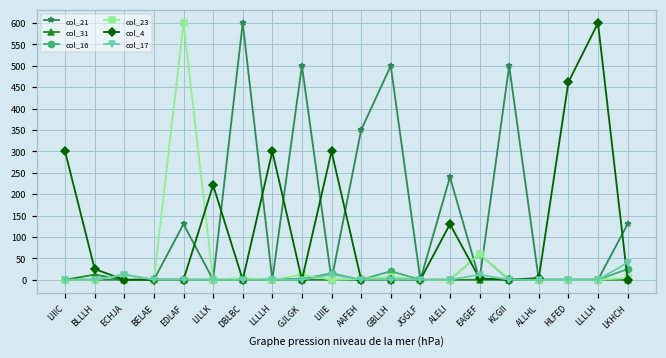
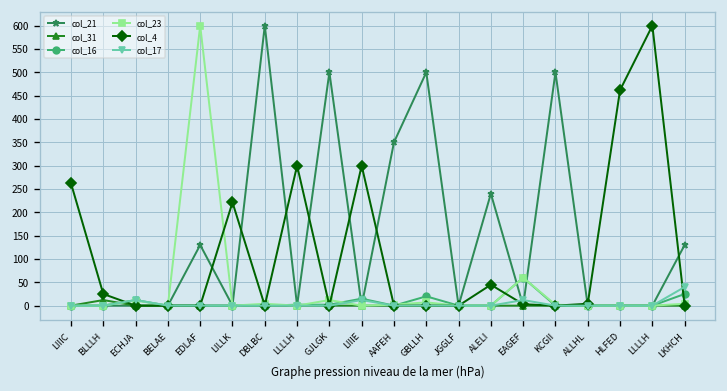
  {
    "col_4": {
-     "LIIIC": 300,
+     "LIIIC": 260,
      "BLLLH": 30,
      "LILLK": 220,
      "LIIIE": 300,
-     "ALELI": 130,
+     "ALELI": 40,
      "HLFED": 460
    }
  }
